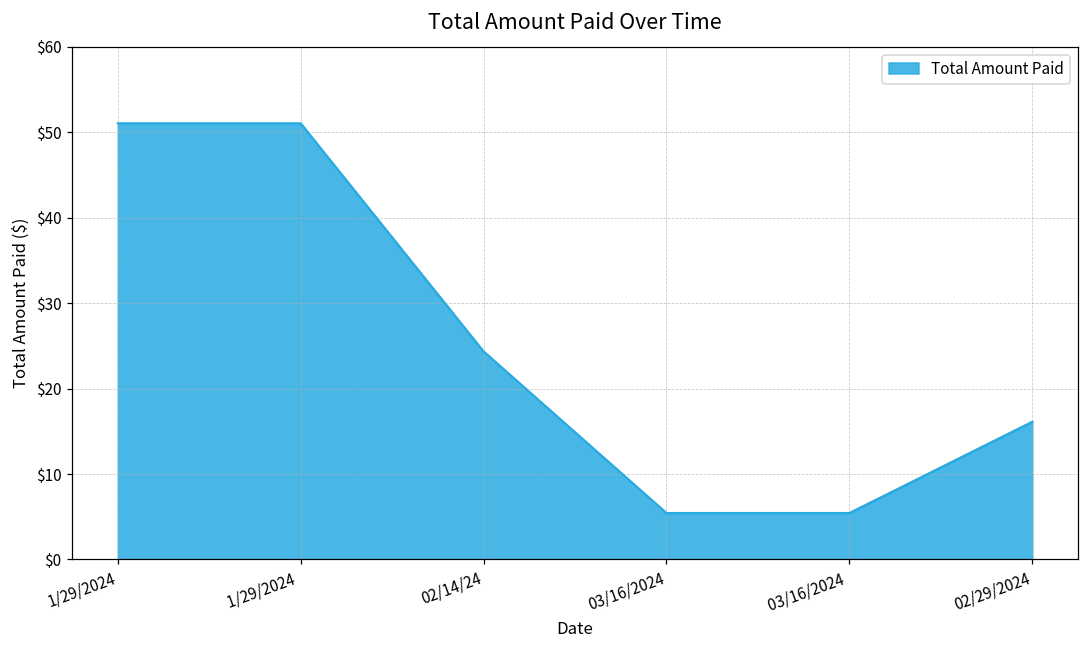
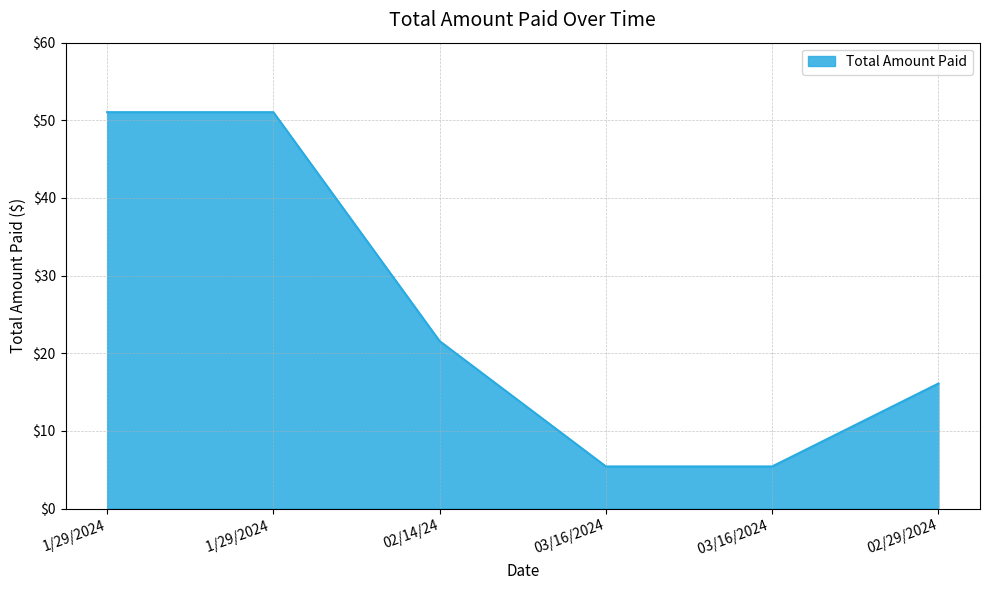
  {
-   "02/14/24": "$24",
+   "02/14/24": "$22",
    "02/29/2024": "$16"
  }
